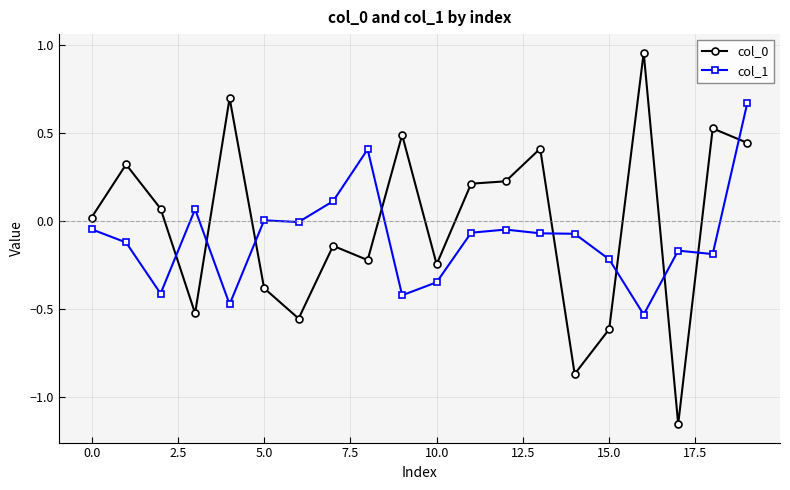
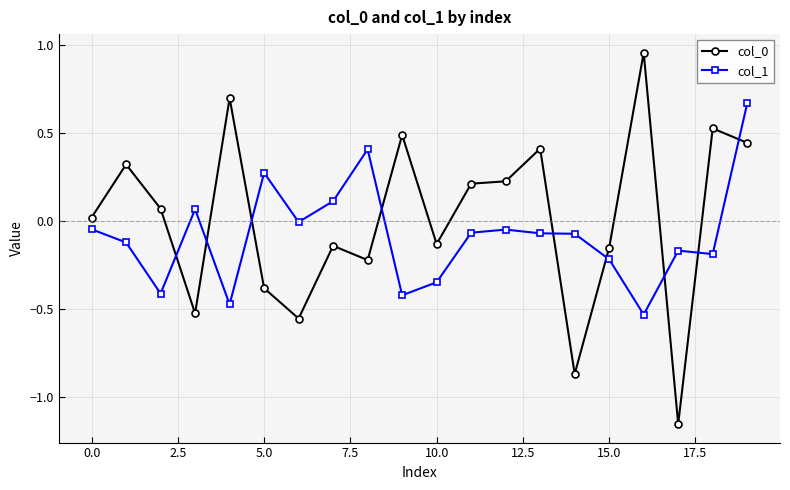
  {
    "col_0": {
      "0.0": 0.02,
      "5.0": -0.38,
-     "10.0": -0.25,
-     "15.0": -0.62
+     "10.0": -0.13,
+     "15.0": -0.15
    },
    "col_1": {
      "0.0": -0.05,
-     "5.0": 0.00,
+     "5.0": 0.27,
      "10.0": -0.35,
      "15.0": -0.22
    }
  }
